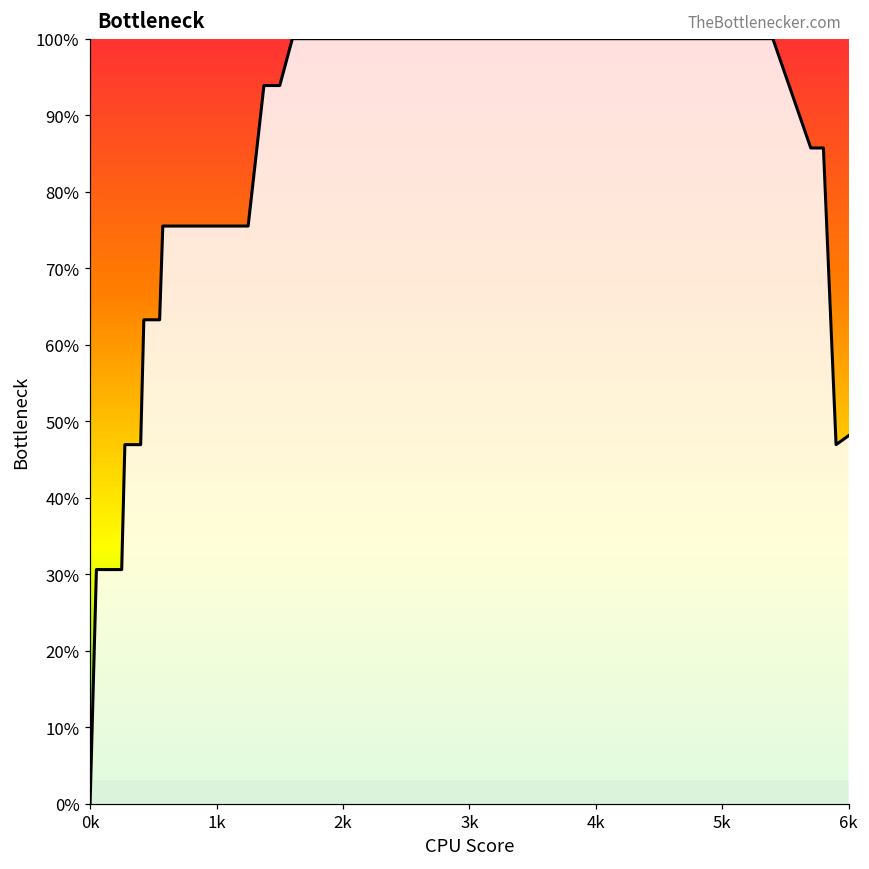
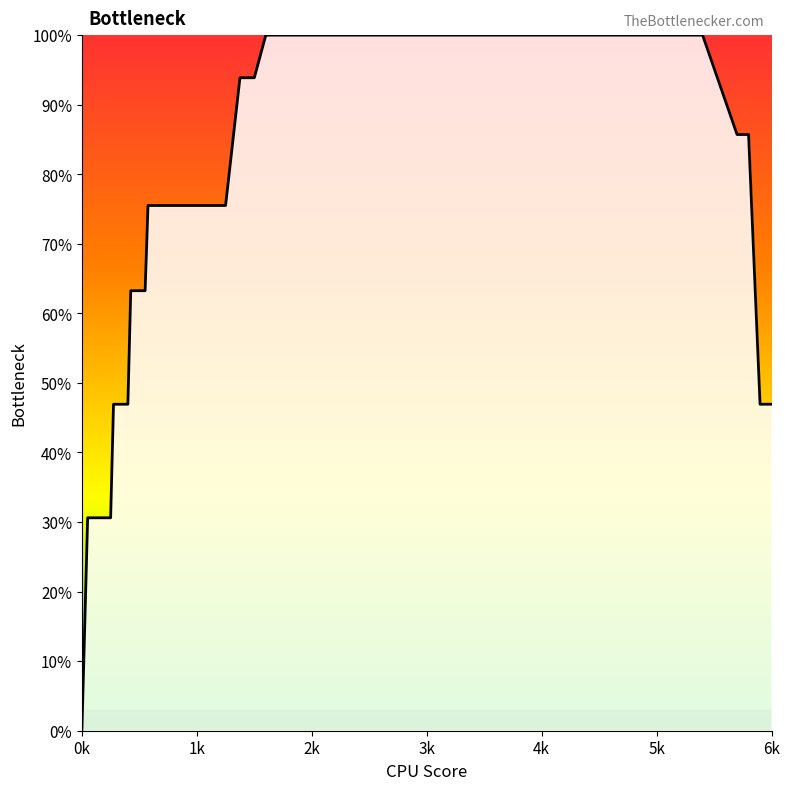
  {
    "2k": "100%",
-   "6k": "48%"
+   "6k": "47%"
  }
